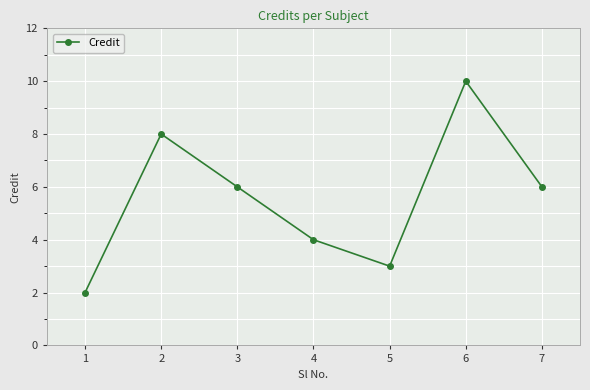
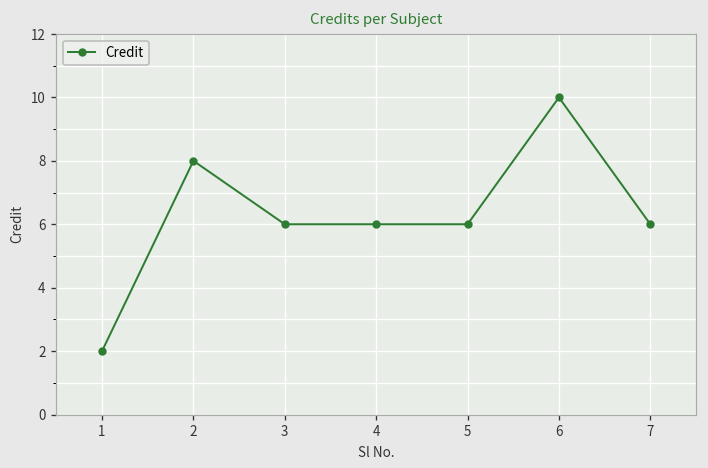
  {
    "1": 2,
    "2": 8,
    "3": 6,
-   "4": 4,
-   "5": 3,
+   "4": 6,
+   "5": 6,
    "6": 10,
    "7": 6
  }
